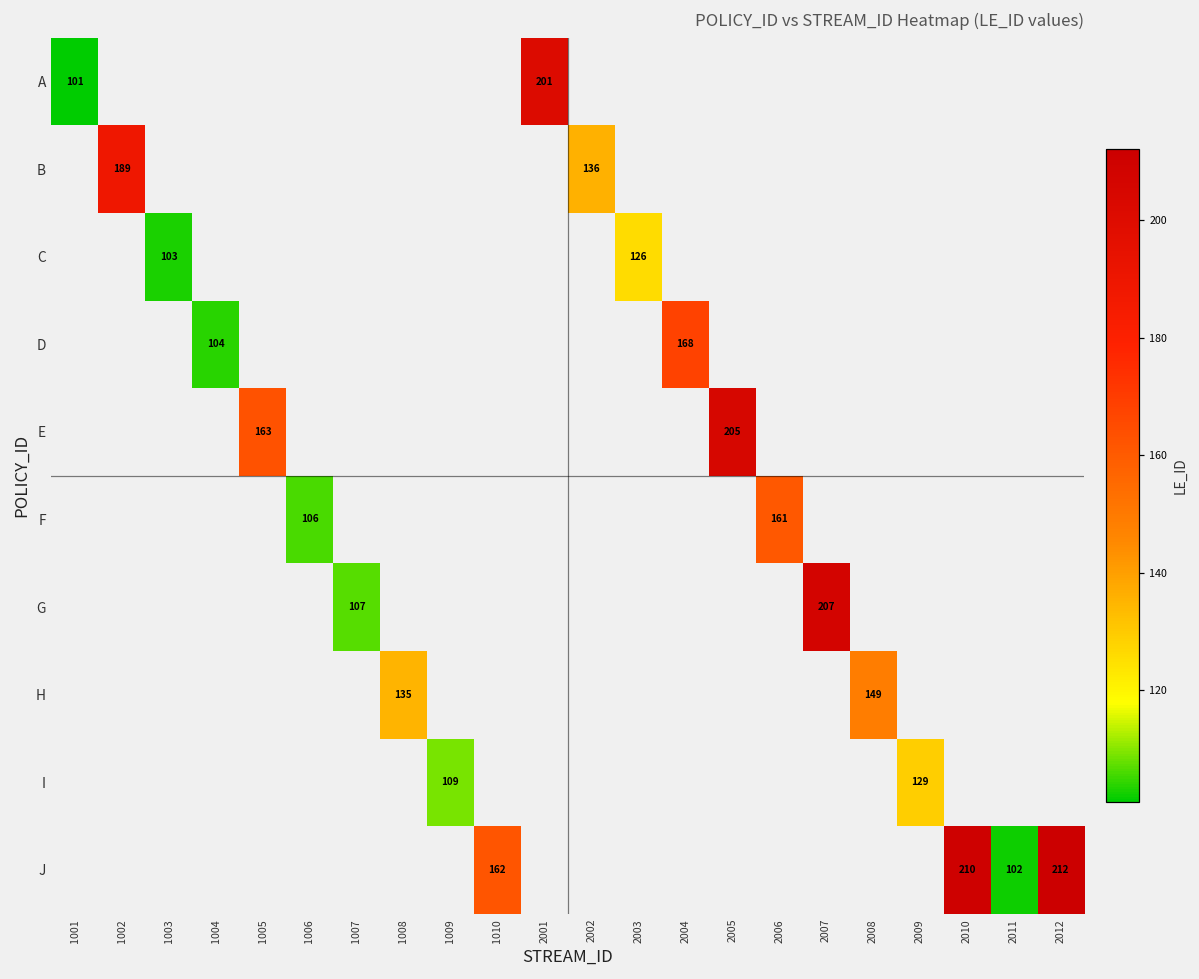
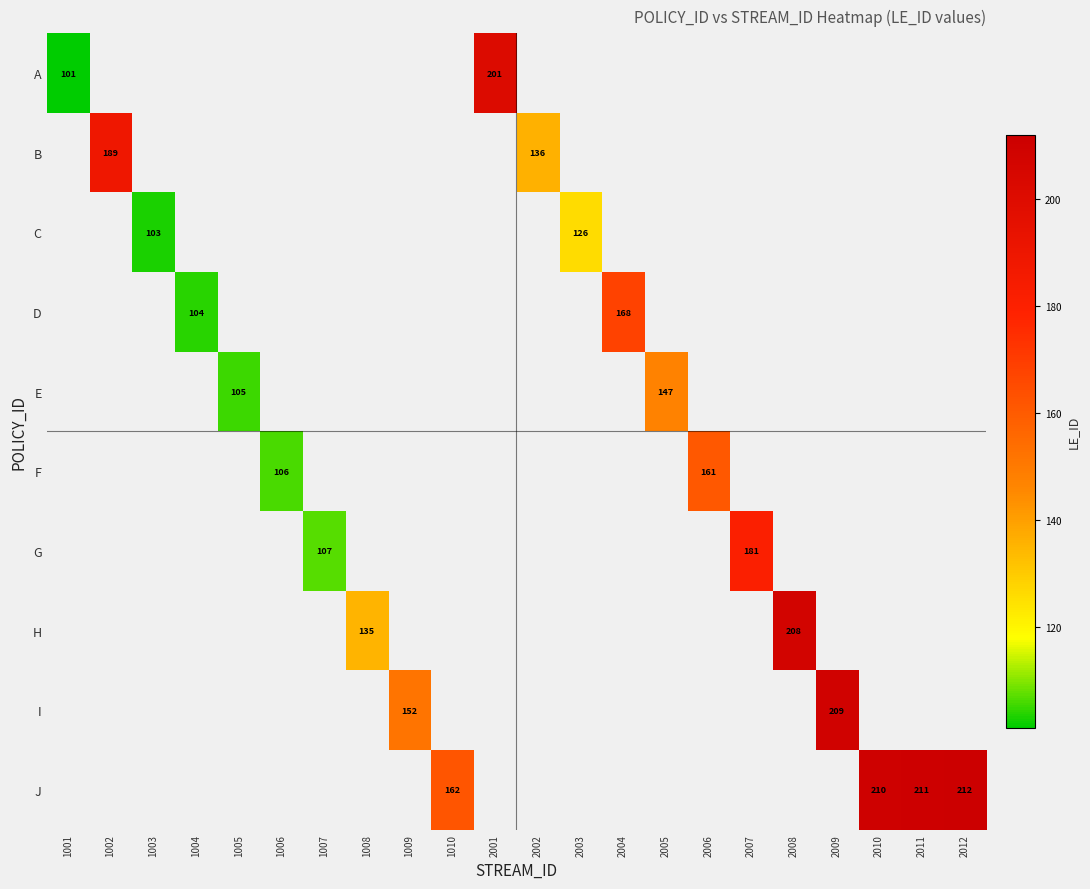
  {
    "A": {
      "1001": 101,
      "2001": 201
    },
    "B": {
      "1002": 189,
      "2002": 136
    },
    "C": {
      "1003": 103,
      "2003": 126
    },
    "D": {
      "1004": 104,
      "2004": 168
    },
    "E": {
-     "1005": 163,
-     "2005": 205
+     "1005": 105,
+     "2005": 147
    },
    "F": {
      "1006": 106,
      "2006": 161
    },
    "G": {
      "1007": 107,
-     "2007": 207
+     "2007": 181
    },
    "H": {
      "1008": 135,
-     "2008": 149
+     "2008": 208
    },
    "I": {
-     "1009": 109,
-     "2009": 129
+     "1009": 152,
+     "2009": 209
    },
    "J": {
      "1010": 162,
      "2010": 210,
-     "2011": 102,
+     "2011": 211,
      "2012": 212
    }
  }
